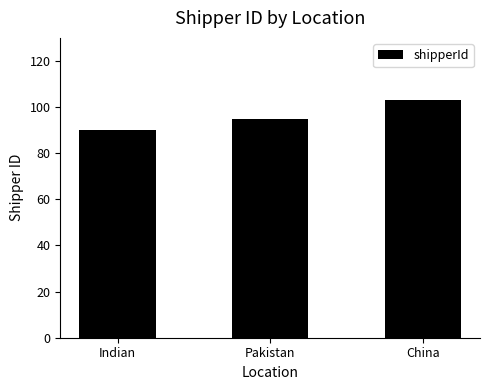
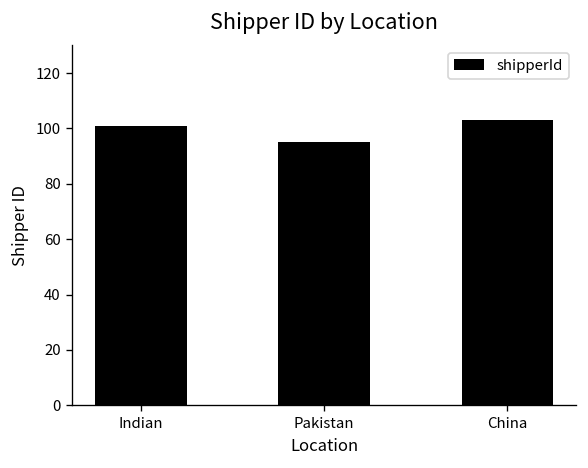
  {
-   "Indian": 90,
+   "Indian": 101,
    "Pakistan": 95,
    "China": 103
  }
